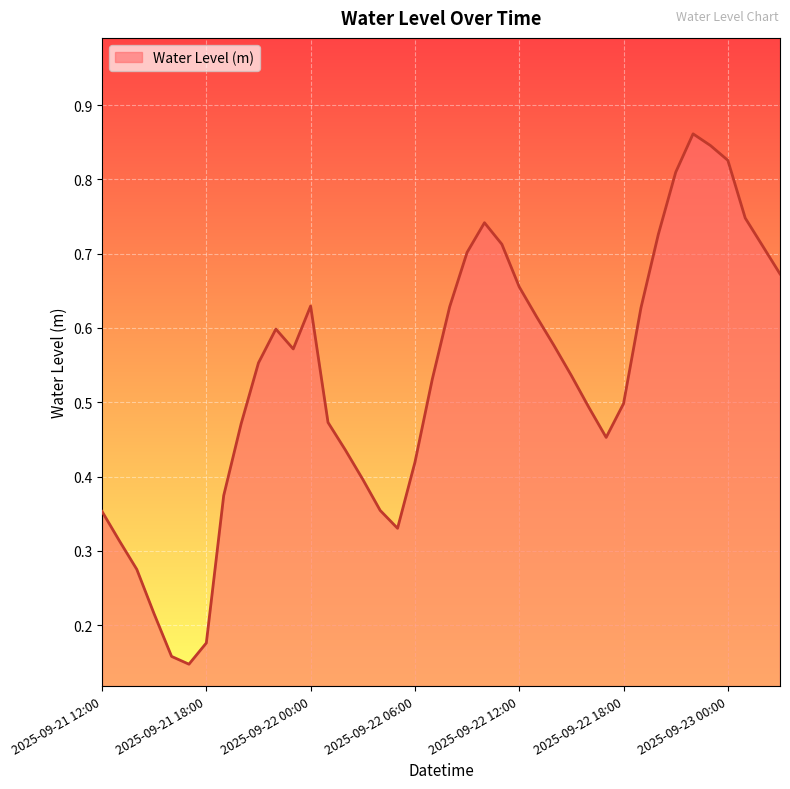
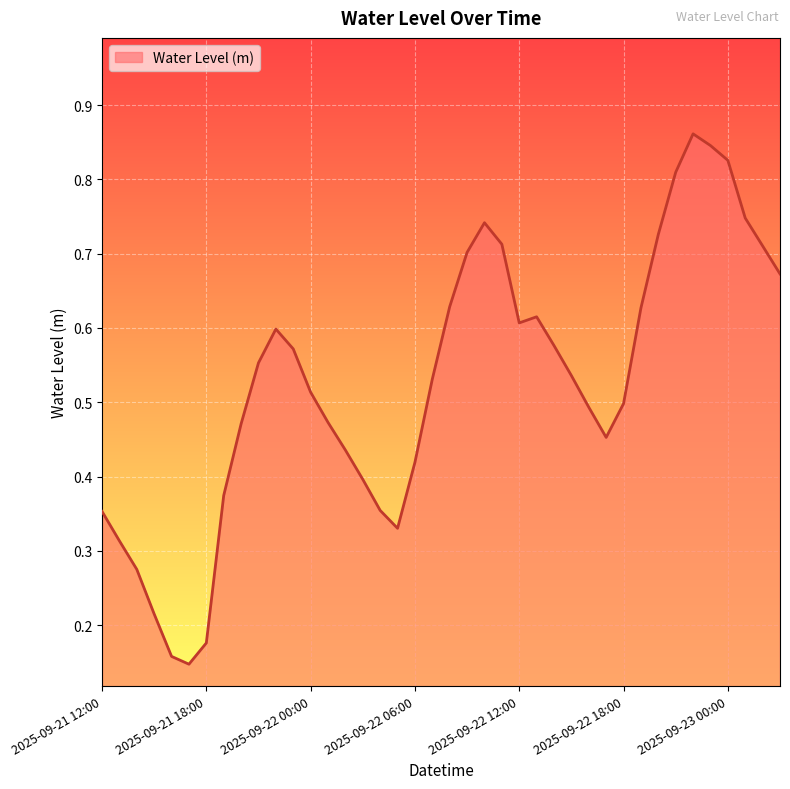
  {
    "2025-09-21 12:00": 0.35,
    "2025-09-21 18:00": 0.18,
-   "2025-09-22 00:00": 0.63,
+   "2025-09-22 00:00": 0.51,
    "2025-09-22 06:00": 0.42,
-   "2025-09-22 12:00": 0.66,
+   "2025-09-22 12:00": 0.61,
    "2025-09-22 18:00": 0.50,
    "2025-09-23 00:00": 0.83
  }
